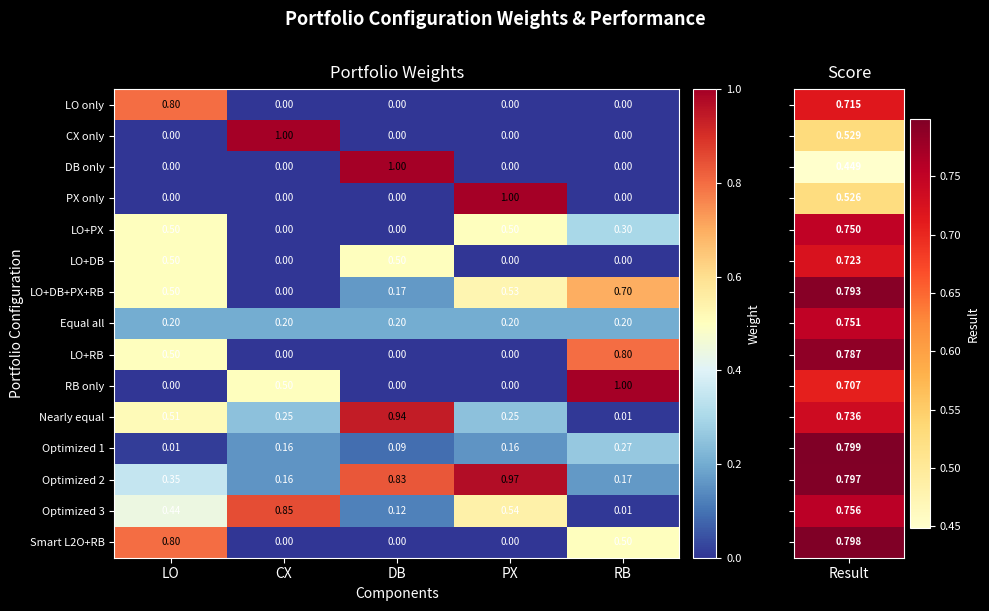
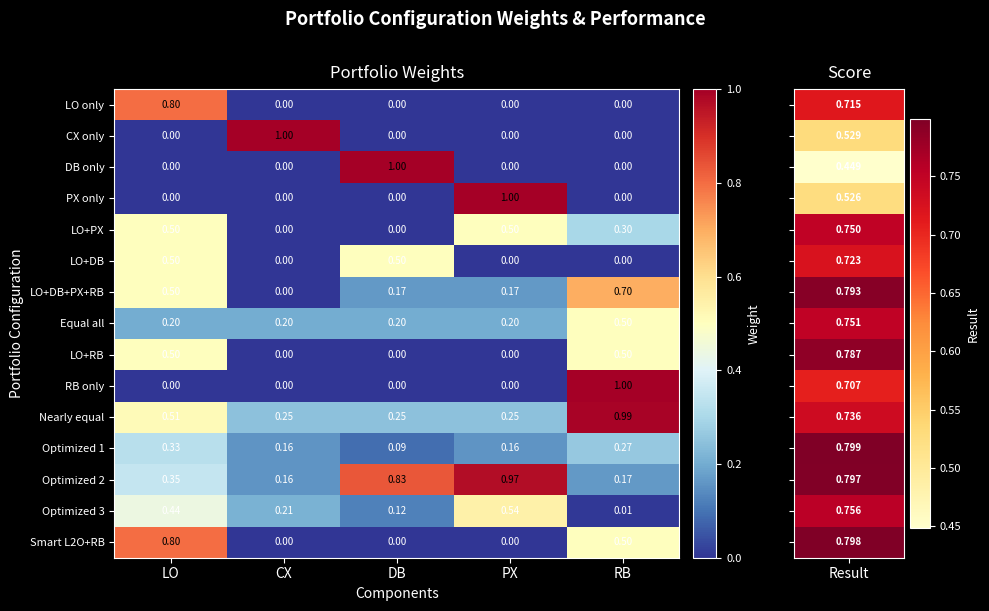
  {
    "Portfolio Weights": {
      "LO only": {
        "LO": 0.80,
        "CX": 0.00,
        "DB": 0.00,
        "PX": 0.00,
        "RB": 0.00
      },
      "CX only": {
        "LO": 0.00,
        "CX": 1.00,
        "DB": 0.00,
        "PX": 0.00,
        "RB": 0.00
      },
      "DB only": {
        "LO": 0.00,
        "CX": 0.00,
        "DB": 1.00,
        "PX": 0.00,
        "RB": 0.00
      },
      "PX only": {
        "LO": 0.00,
        "CX": 0.00,
        "DB": 0.00,
        "PX": 1.00,
        "RB": 0.00
      },
      "LO+PX": {
        "LO": 0.50,
        "CX": 0.00,
        "DB": 0.00,
        "PX": 0.50,
        "RB": 0.30
      },
      "LO+DB": {
        "LO": 0.50,
        "CX": 0.00,
        "DB": 0.50,
        "PX": 0.00,
        "RB": 0.00
      },
      "LO+DB+PX+RB": {
        "LO": 0.50,
        "CX": 0.00,
        "DB": 0.17,
-       "PX": 0.53,
+       "PX": 0.17,
        "RB": 0.70
      },
      "Equal all": {
        "LO": 0.20,
        "CX": 0.20,
        "DB": 0.20,
        "PX": 0.20,
-       "RB": 0.20
+       "RB": 0.50
      },
      "LO+RB": {
        "LO": 0.50,
        "CX": 0.00,
        "DB": 0.00,
        "PX": 0.00,
-       "RB": 0.80
+       "RB": 0.50
      },
      "RB only": {
        "LO": 0.00,
-       "CX": 0.50,
+       "CX": 0.00,
        "DB": 0.00,
        "PX": 0.00,
        "RB": 1.00
      },
      "Nearly equal": {
        "LO": 0.51,
        "CX": 0.25,
-       "DB": 0.94,
+       "DB": 0.25,
        "PX": 0.25,
-       "RB": 0.01
+       "RB": 0.99
      },
      "Optimized 1": {
-       "LO": 0.01,
+       "LO": 0.33,
        "CX": 0.16,
        "DB": 0.09,
        "PX": 0.16,
        "RB": 0.27
      },
      "Optimized 2": {
        "LO": 0.35,
        "CX": 0.16,
        "DB": 0.83,
        "PX": 0.97,
        "RB": 0.17
      },
      "Optimized 3": {
-       "CX": 0.85,
+       "CX": 0.21,
        "DB": 0.12,
        "PX": 0.54,
        "RB": 0.01
      },
      "Smart L2O+RB": {
        "LO": 0.80,
        "CX": 0.00,
        "DB": 0.00,
        "PX": 0.00,
        "RB": 0.50
      }
    }
  }
